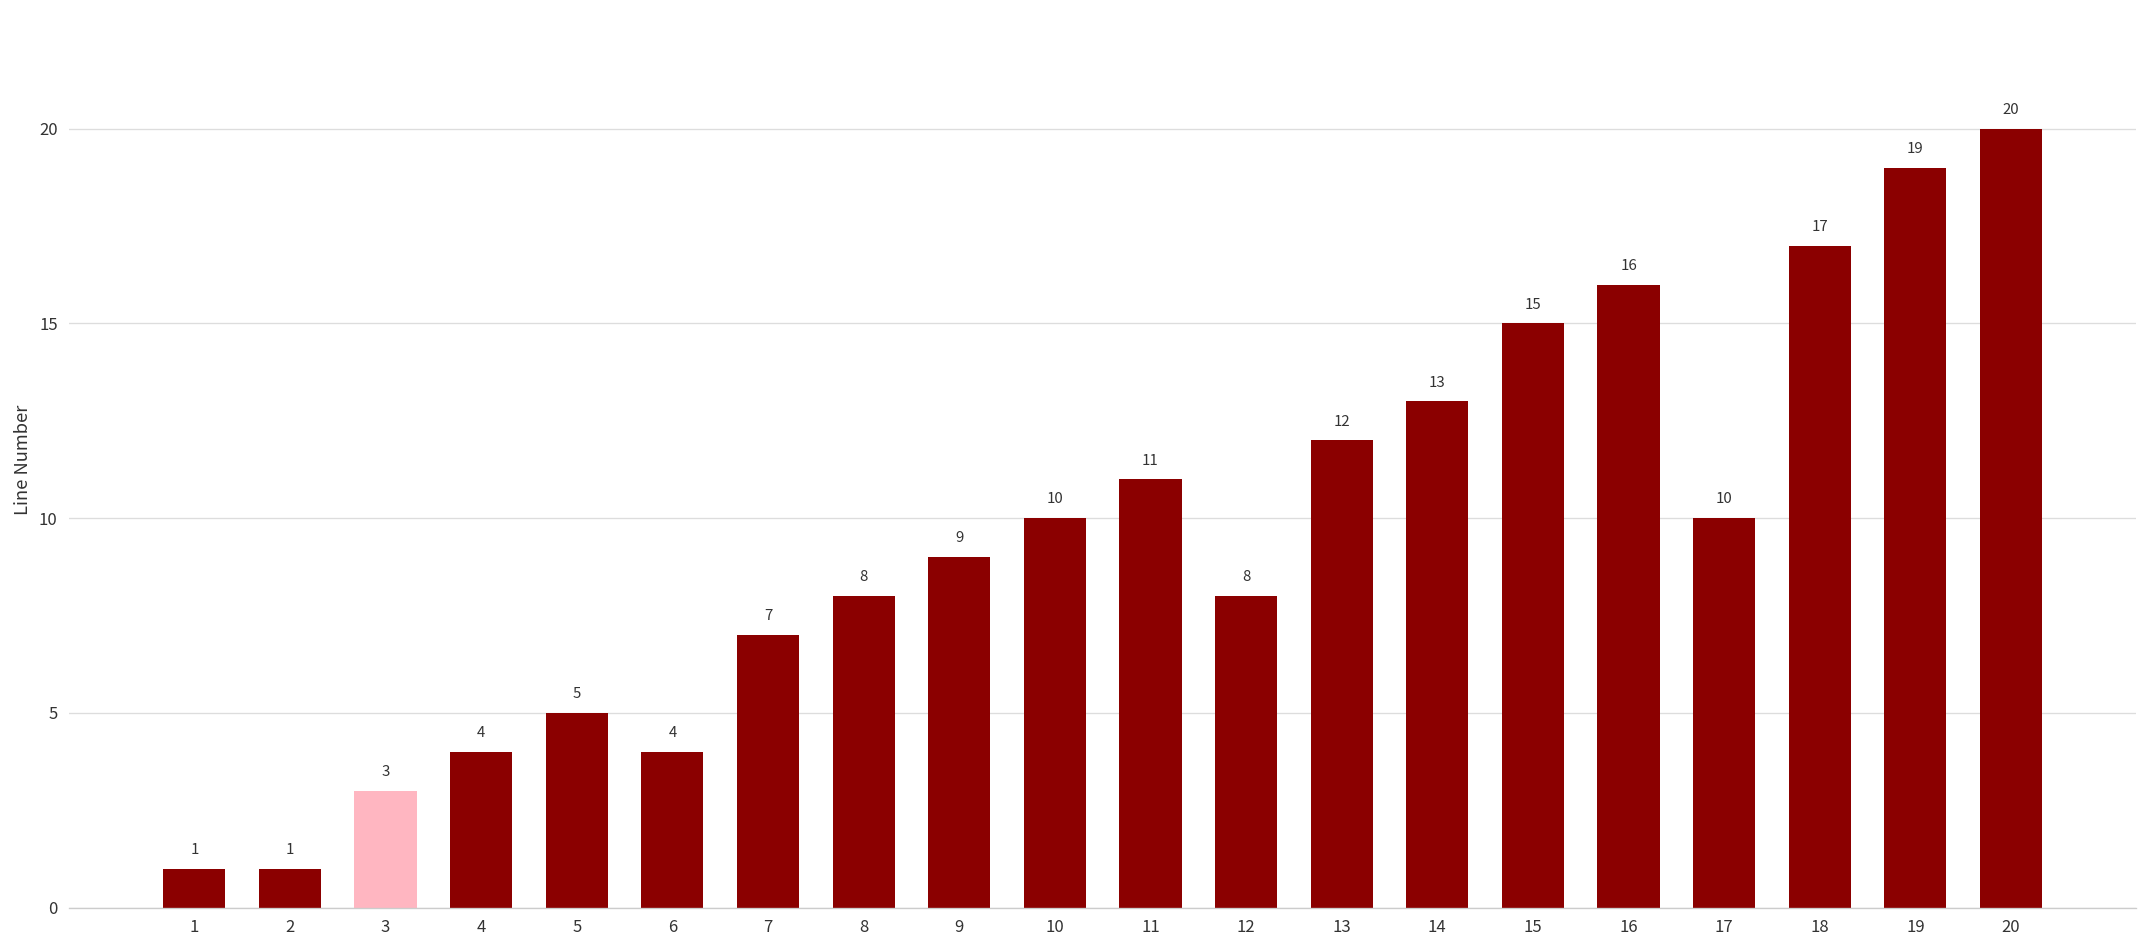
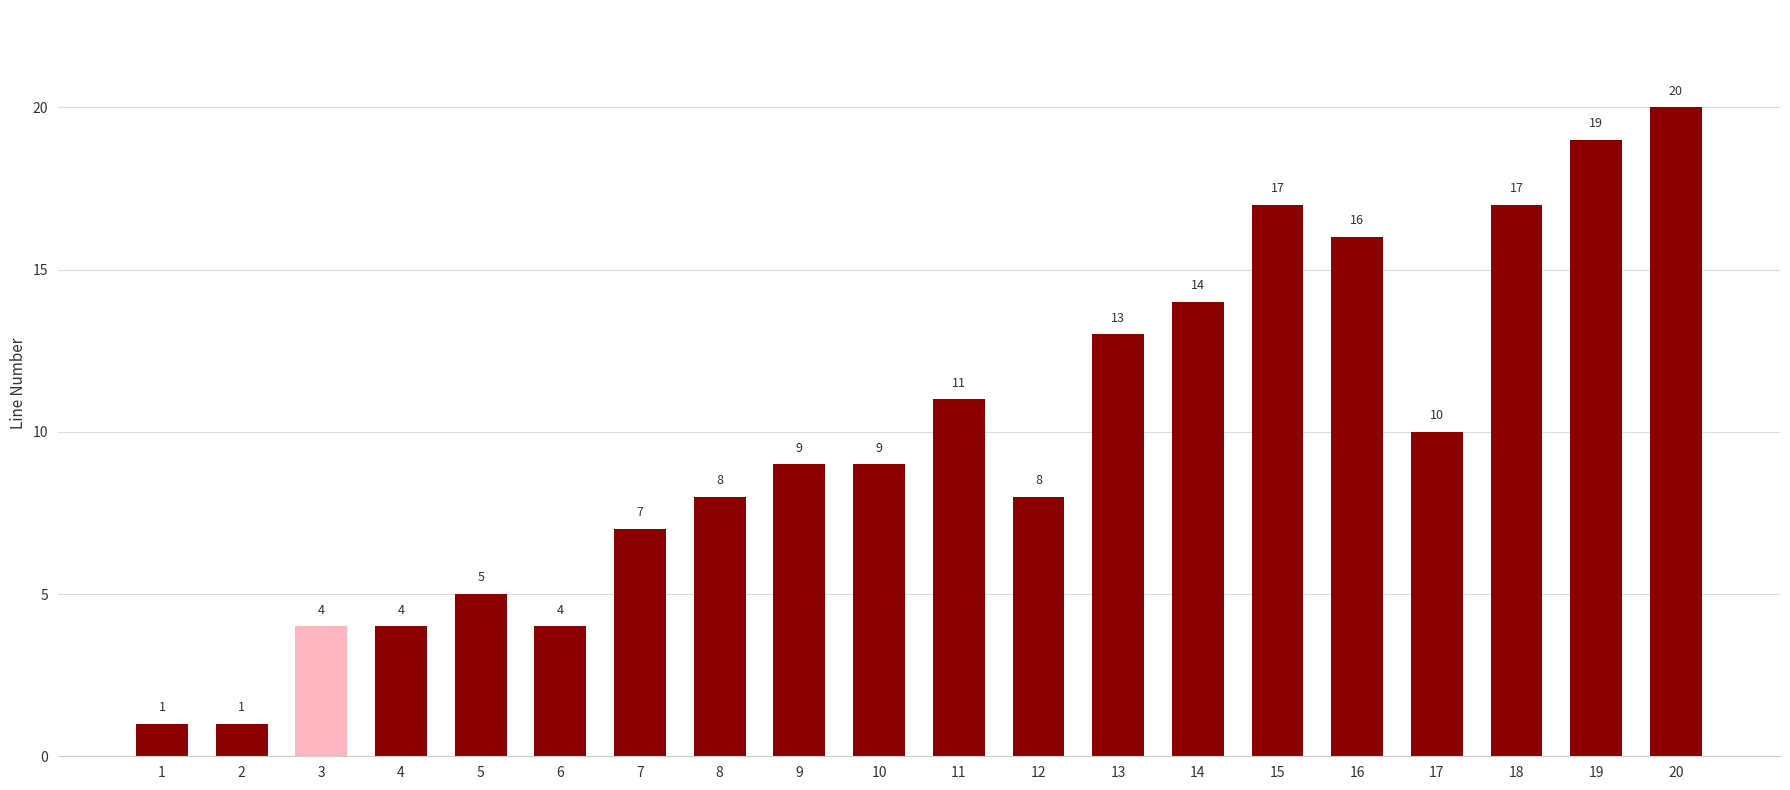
  {
    "1": 1,
    "2": 1,
-   "3": 3,
+   "3": 4,
    "4": 4,
    "5": 5,
    "6": 4,
    "7": 7,
    "8": 8,
    "9": 9,
-   "10": 10,
+   "10": 9,
    "11": 11,
    "12": 8,
-   "13": 12,
-   "14": 13,
-   "15": 15,
+   "13": 13,
+   "14": 14,
+   "15": 17,
    "16": 16,
    "17": 10,
    "18": 17,
    "19": 19,
    "20": 20
  }
